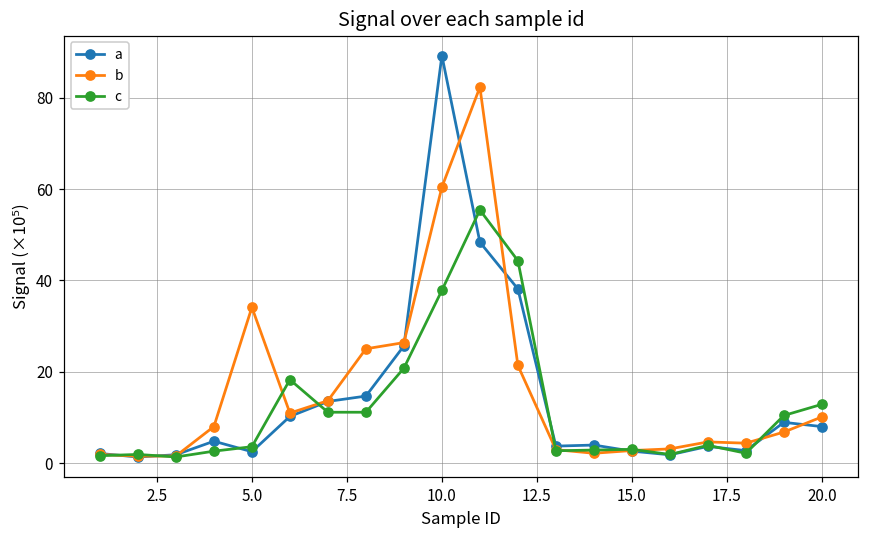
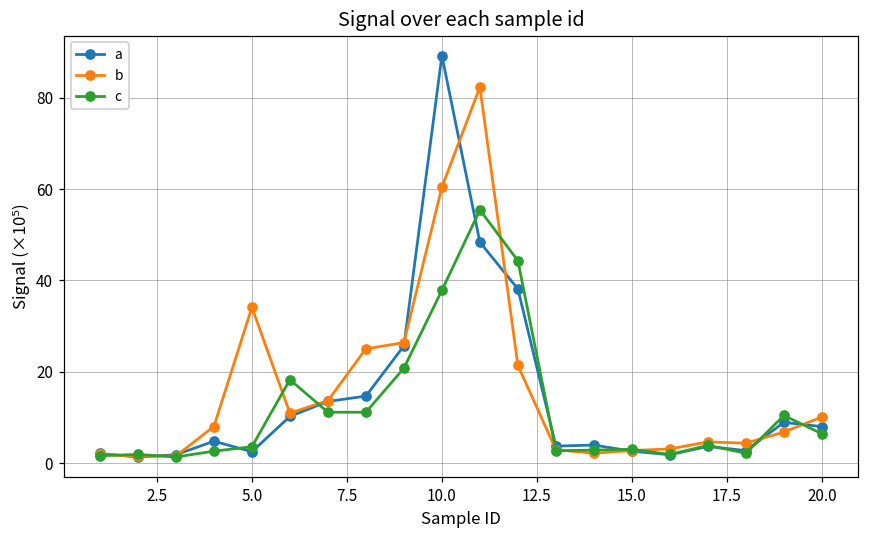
  {
    "a": {
      "5.0": 2,
      "10.0": 89,
      "20.0": 8
    },
    "b": {
      "5.0": 34,
      "10.0": 60,
      "20.0": 10
    },
    "c": {
      "5.0": 4,
      "10.0": 38,
-     "20.0": 13
+     "20.0": 6
    }
  }
